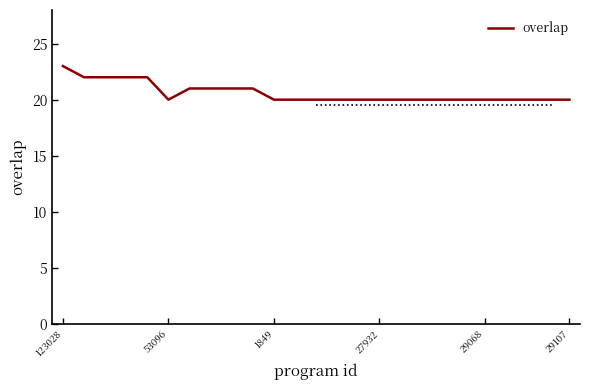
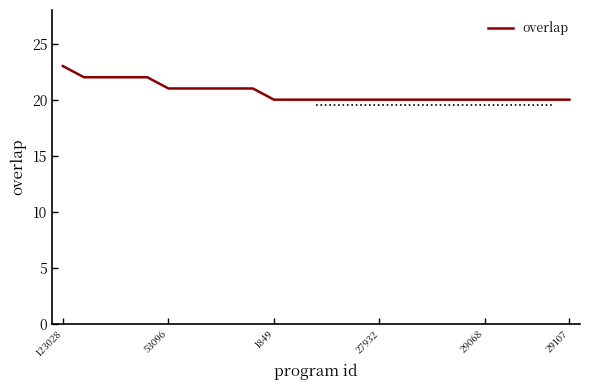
  {
    "123028": 23,
-   "53096": 20,
+   "53096": 21,
    "1849": 20,
    "27932": 20,
    "29068": 20,
    "29107": 20
  }
